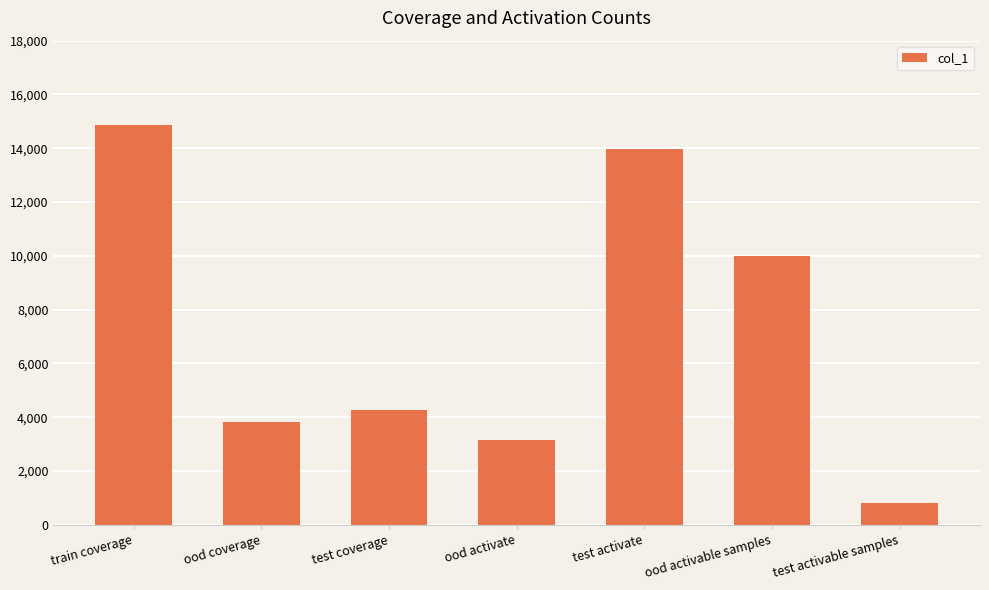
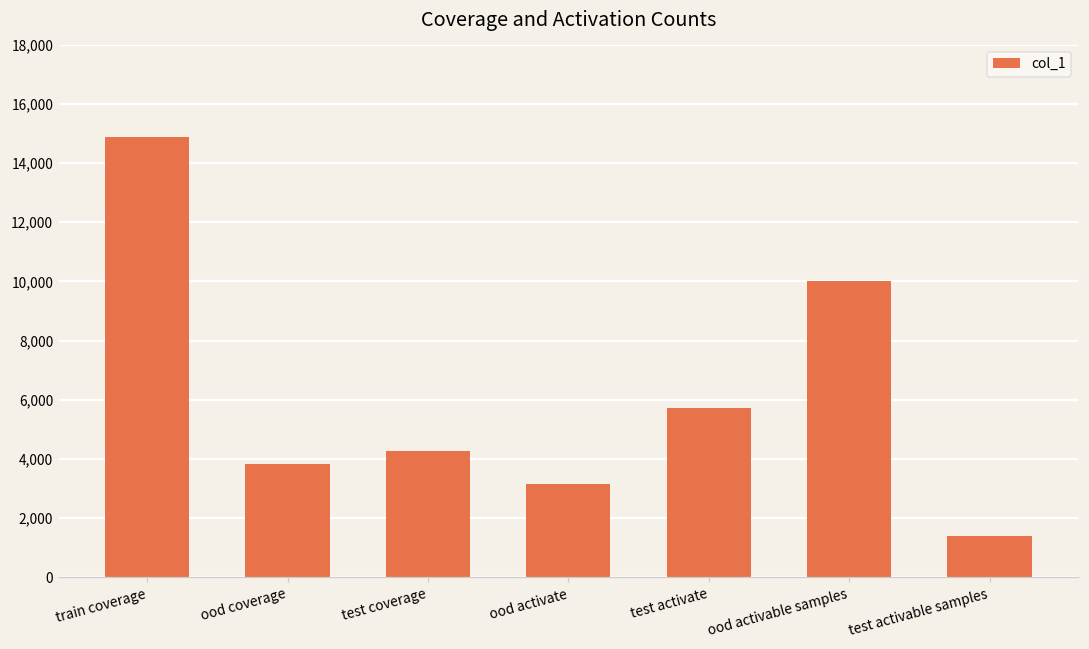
  {
    "train coverage": "14,900",
    "ood coverage": "3,800",
    "test coverage": "4,300",
    "ood activate": "3,200",
-   "test activate": "14,000",
+   "test activate": "5,700",
    "ood activable samples": "10,000",
-   "test activable samples": "800"
+   "test activable samples": "1,400"
  }
